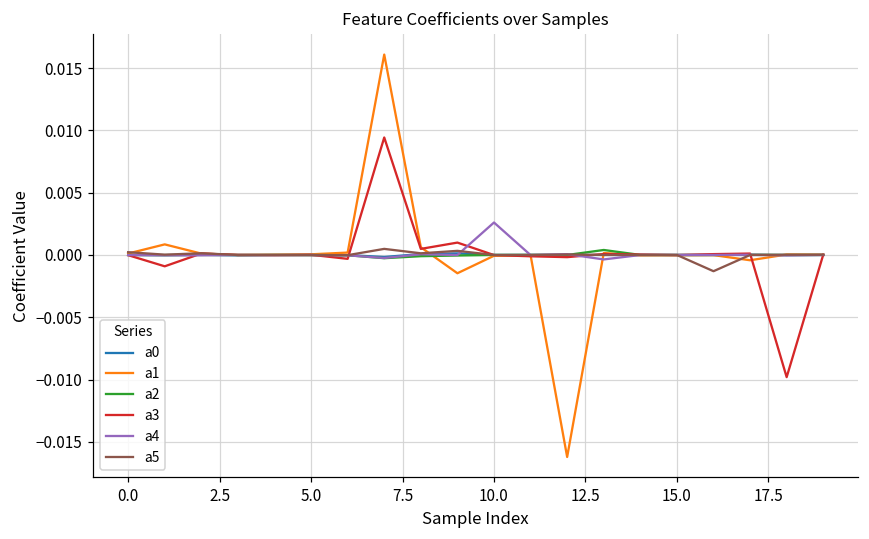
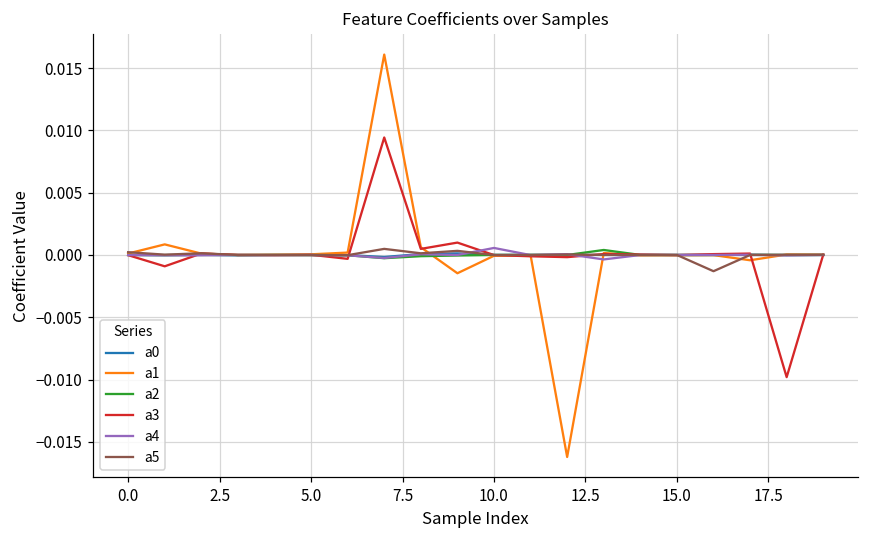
  {
    "a4": {
-     "10.0": 0.0026
+     "10.0": 0.0006
    }
  }
